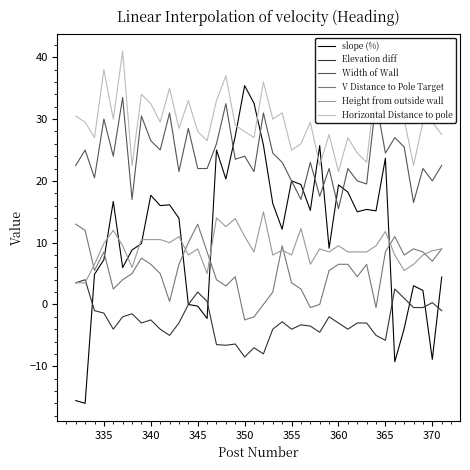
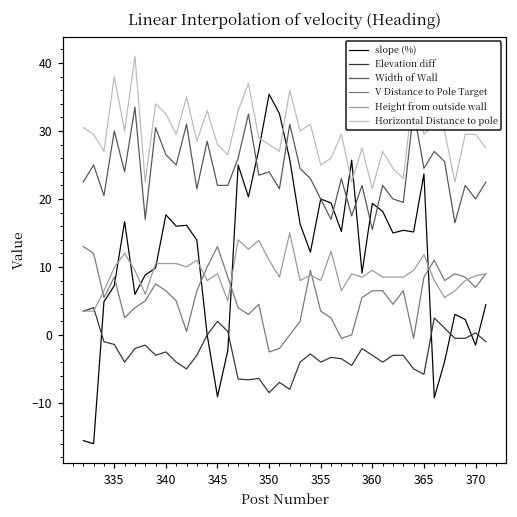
  {
    "slope (%)": {
      "335": 7,
      "340": 18,
-     "345": 0,
+     "345": -9,
      "350": 35,
      "360": 19,
      "365": 24,
-     "370": -9
+     "370": -2
    }
  }
